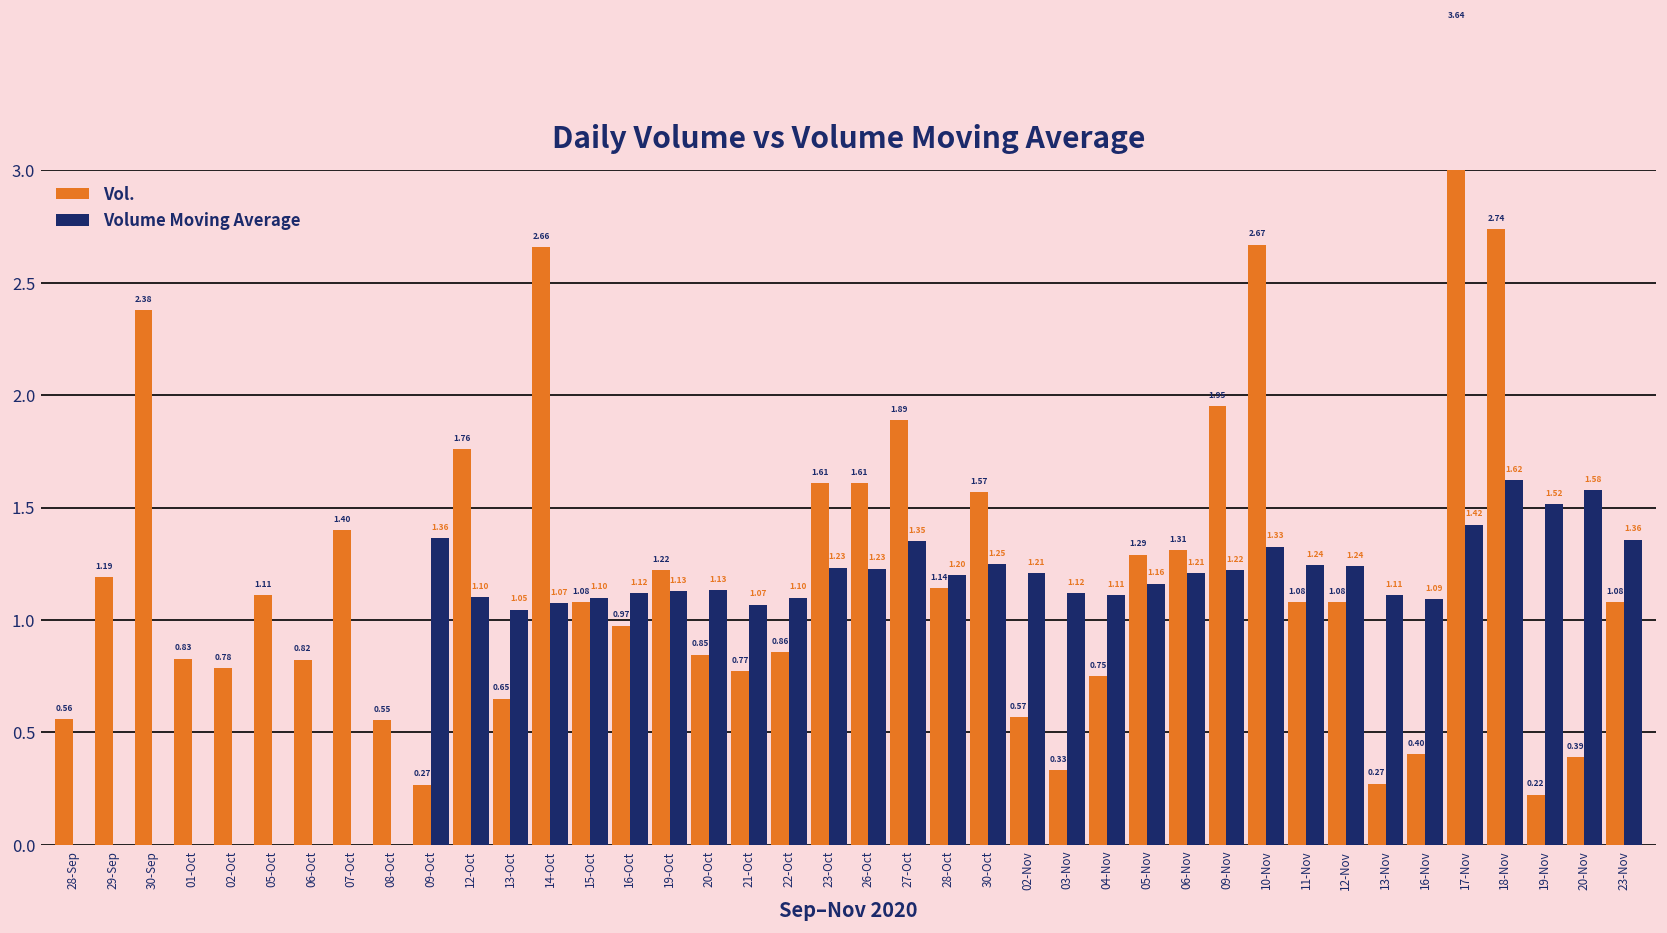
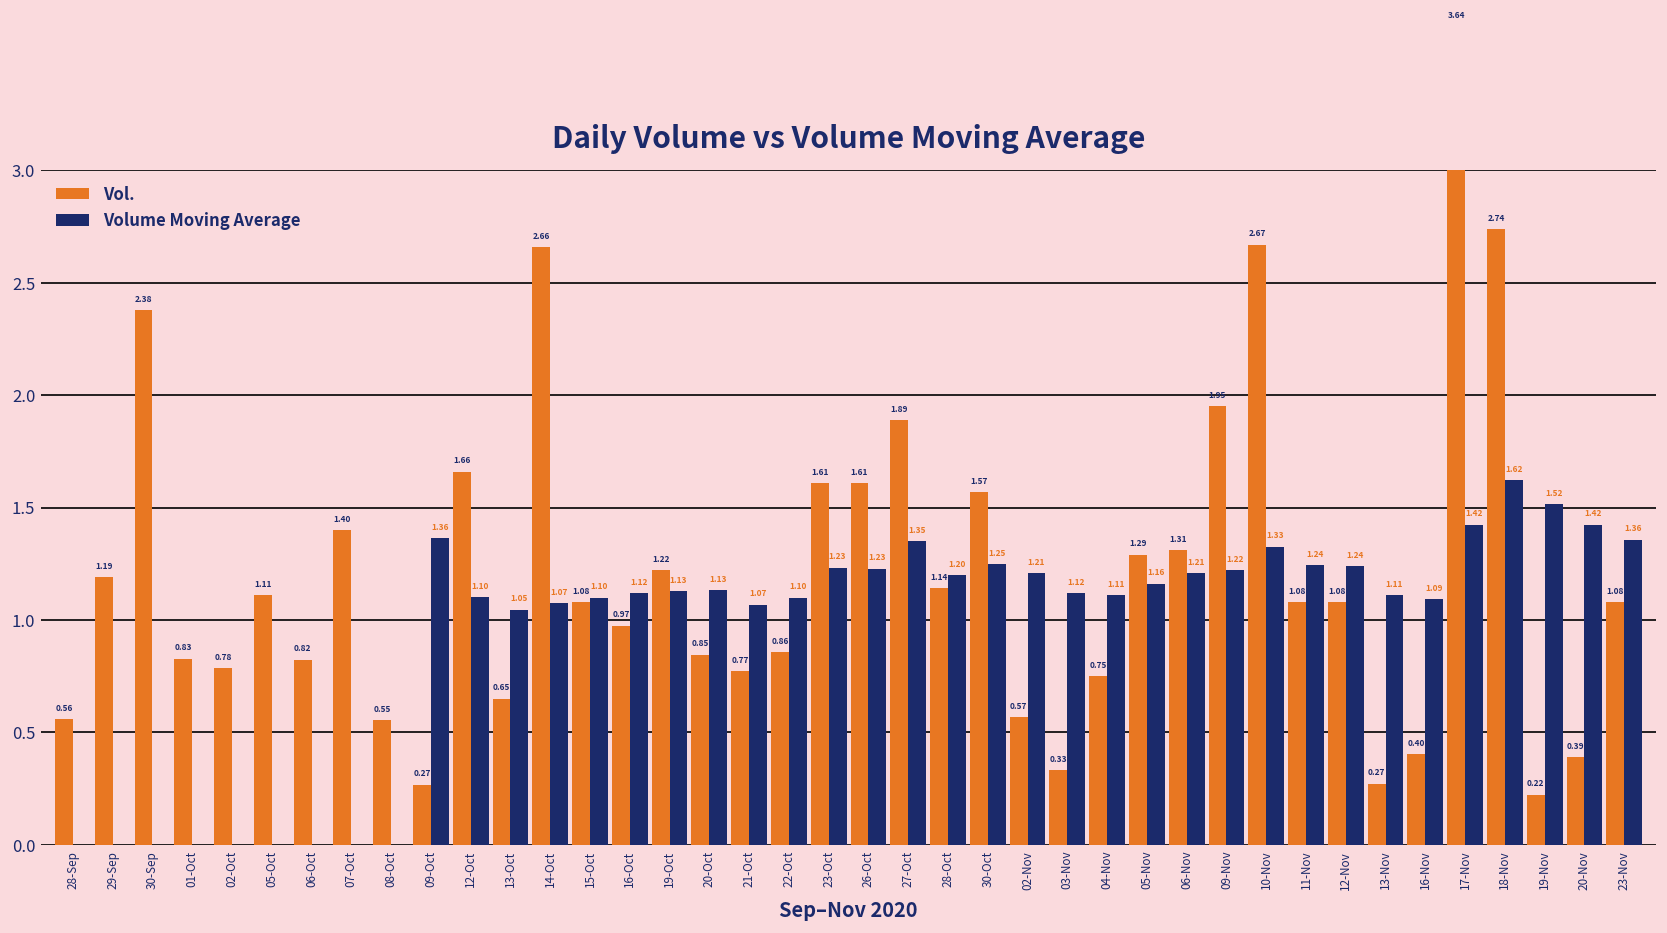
  {
    "Vol.": {
      "28-Sep": 0.56,
      "29-Sep": 1.19,
      "30-Sep": 2.38,
      "01-Oct": 0.83,
      "02-Oct": 0.78,
      "05-Oct": 1.11,
      "06-Oct": 0.82,
      "07-Oct": 1.40,
      "08-Oct": 0.55,
      "09-Oct": 0.27,
-     "12-Oct": 1.76,
+     "12-Oct": 1.66,
      "13-Oct": 0.65,
      "14-Oct": 2.66,
      "15-Oct": 1.08,
      "16-Oct": 0.97,
      "19-Oct": 1.22,
      "20-Oct": 0.85,
      "21-Oct": 0.77,
      "22-Oct": 0.86,
      "23-Oct": 1.61,
      "26-Oct": 1.61,
      "27-Oct": 1.89,
      "28-Oct": 1.14,
      "30-Oct": 1.57,
      "02-Nov": 0.57,
      "03-Nov": 0.33,
      "04-Nov": 0.75,
      "05-Nov": 1.29,
      "06-Nov": 1.31,
      "09-Nov": 1.95,
      "10-Nov": 2.67,
      "11-Nov": 1.08,
      "12-Nov": 1.08,
      "13-Nov": 0.27,
      "16-Nov": 0.40,
      "18-Nov": 2.74,
      "19-Nov": 0.22,
      "20-Nov": 0.39,
      "23-Nov": 1.08
    },
    "Volume Moving Average": {
      "09-Oct": 1.36,
      "12-Oct": 1.10,
      "13-Oct": 1.05,
      "14-Oct": 1.07,
      "15-Oct": 1.10,
      "16-Oct": 1.12,
      "19-Oct": 1.13,
      "20-Oct": 1.13,
      "21-Oct": 1.07,
      "22-Oct": 1.10,
      "23-Oct": 1.23,
      "26-Oct": 1.23,
      "27-Oct": 1.35,
      "28-Oct": 1.20,
      "30-Oct": 1.25,
      "02-Nov": 1.21,
      "03-Nov": 1.12,
      "04-Nov": 1.11,
      "05-Nov": 1.16,
      "06-Nov": 1.21,
      "09-Nov": 1.22,
      "10-Nov": 1.33,
      "11-Nov": 1.24,
      "12-Nov": 1.24,
      "13-Nov": 1.11,
      "16-Nov": 1.09,
      "17-Nov": 1.42,
      "18-Nov": 1.62,
      "19-Nov": 1.52,
-     "20-Nov": 1.58,
+     "20-Nov": 1.42,
      "23-Nov": 1.36
    }
  }
